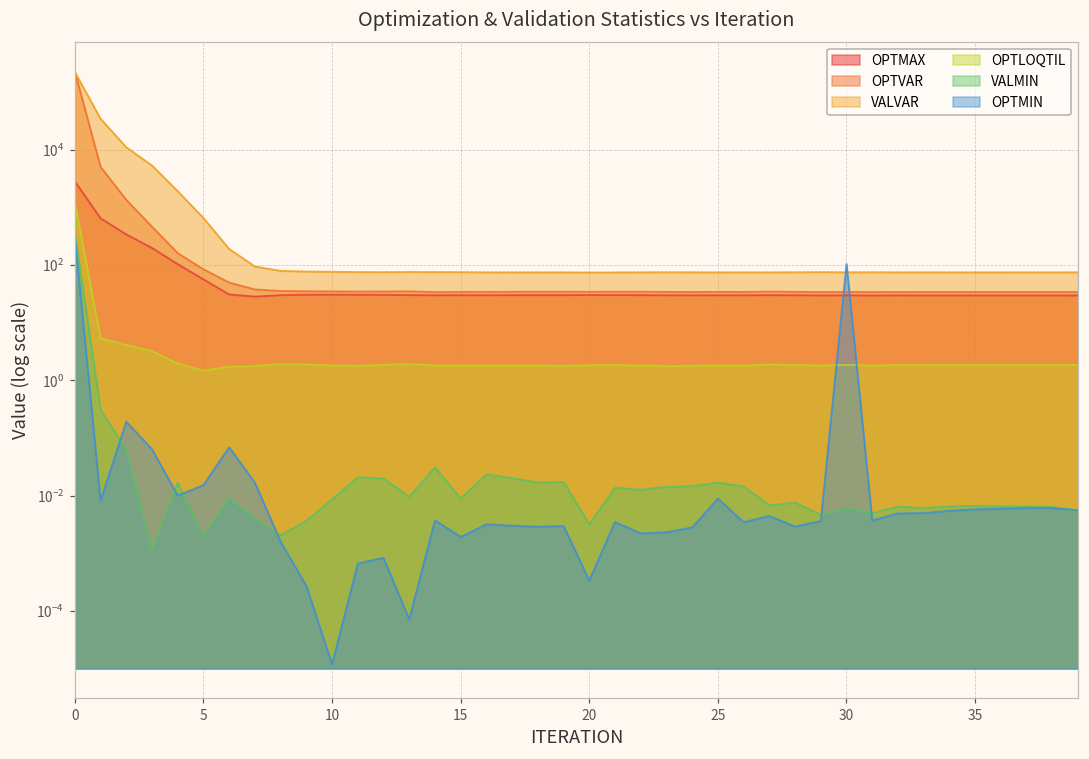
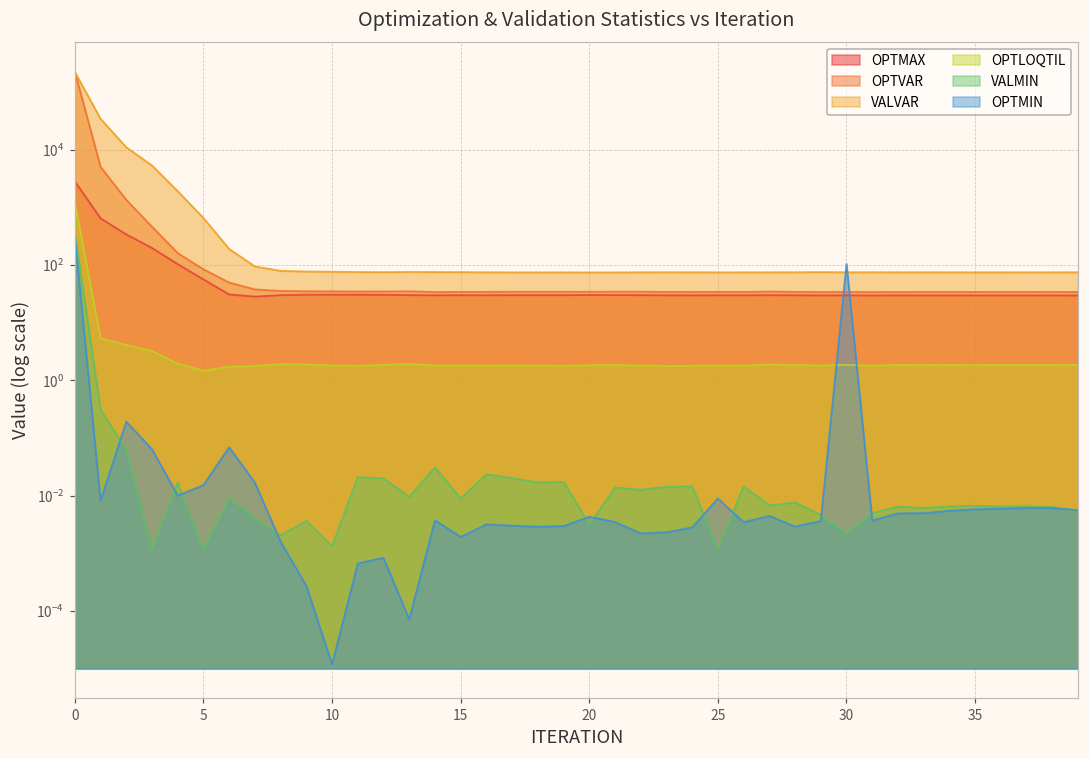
  {
    "VALMIN": {
      "0": 400,
-     "5": 0.0020,
-     "10": 0.009,
+     "5": 0.0011,
+     "10": 0.0013,
      "15": 0.009,
      "20": 0.003,
-     "25": 0.017,
-     "30": 0.006,
+     "25": 0.0011,
+     "30": 0.0022,
      "35": 0.007
    },
    "OPTMIN": {
      "0": 300,
      "5": 0.015,
      "10": 0.000012,
      "15": 0.0019,
-     "20": 0.0003,
+     "20": 0.004,
      "25": 0.009,
      "30": 110,
      "35": 0.006
    }
  }
